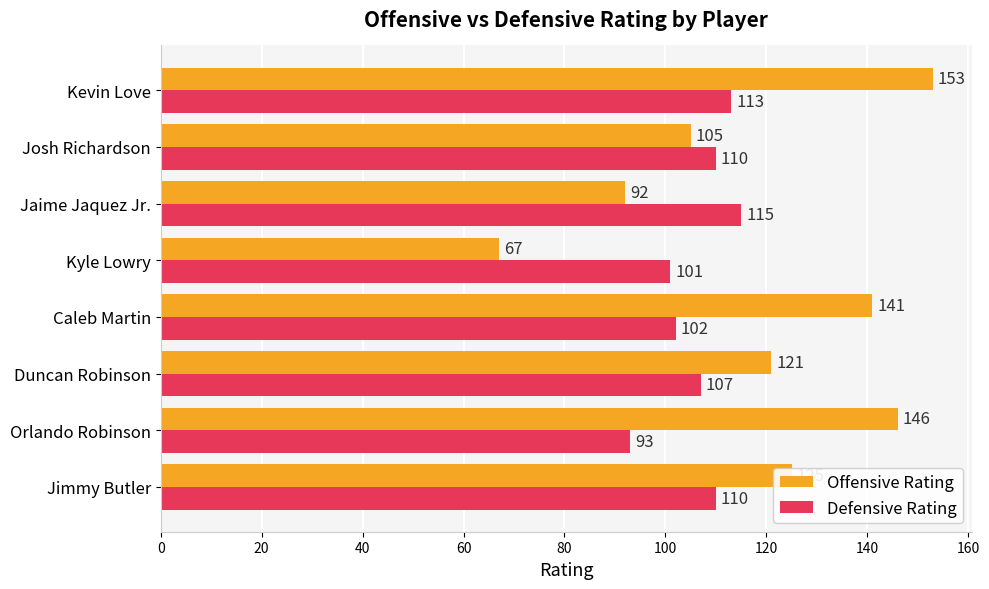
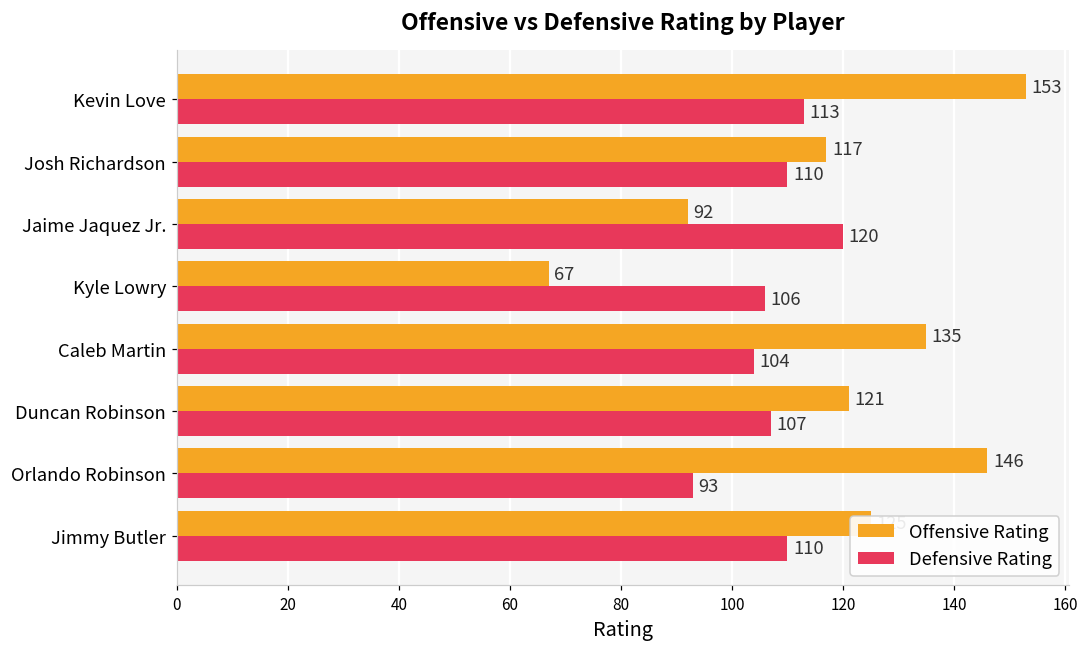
  {
    "Offensive Rating": {
      "Kevin Love": 153,
-     "Josh Richardson": 105,
+     "Josh Richardson": 117,
      "Jaime Jaquez Jr.": 92,
      "Kyle Lowry": 67,
-     "Caleb Martin": 141,
+     "Caleb Martin": 135,
      "Duncan Robinson": 121,
      "Orlando Robinson": 146
    },
    "Defensive Rating": {
      "Kevin Love": 113,
      "Josh Richardson": 110,
-     "Jaime Jaquez Jr.": 115,
-     "Kyle Lowry": 101,
-     "Caleb Martin": 102,
+     "Jaime Jaquez Jr.": 120,
+     "Kyle Lowry": 106,
+     "Caleb Martin": 104,
      "Duncan Robinson": 107,
      "Orlando Robinson": 93,
      "Jimmy Butler": 110
    }
  }
